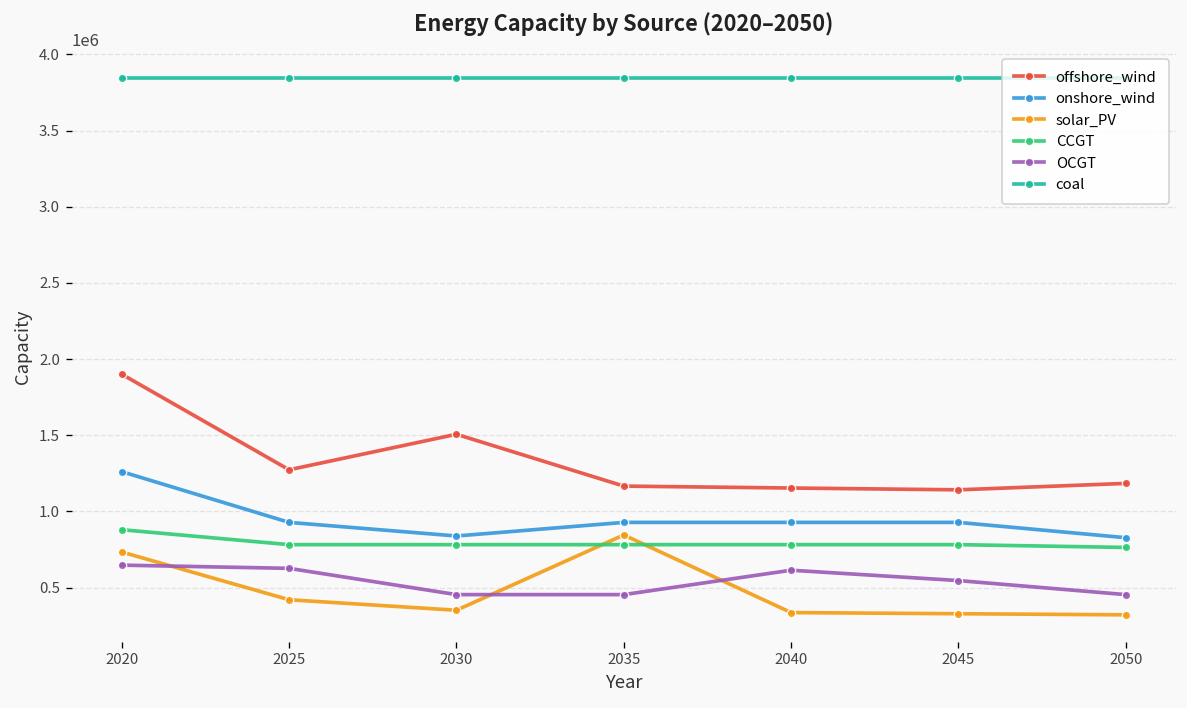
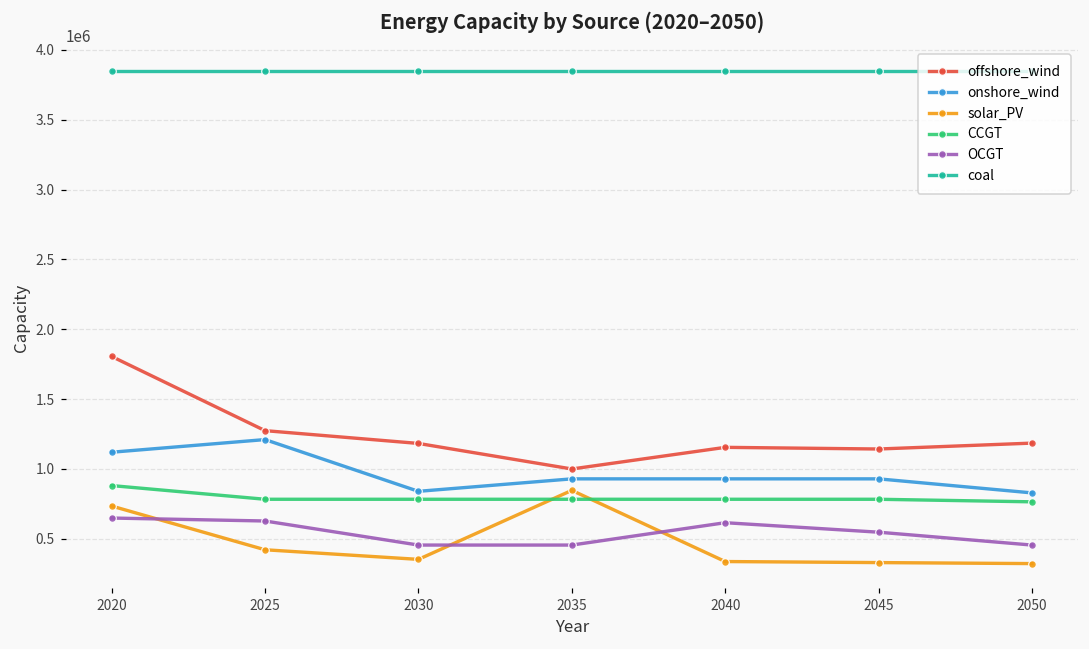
  {
    "offshore_wind": {
-     "2020": 1900000,
+     "2020": 1800000,
      "2025": 1270000,
-     "2030": 1510000,
-     "2035": 1170000,
+     "2030": 1180000,
+     "2035": 1000000,
      "2040": 1150000,
      "2045": 1140000,
      "2050": 1180000
    },
    "onshore_wind": {
-     "2020": 1260000,
-     "2025": 930000,
+     "2020": 1120000,
+     "2025": 1210000,
      "2030": 840000,
      "2035": 930000,
      "2040": 930000,
      "2045": 930000,
      "2050": 830000
    },
    "solar_PV": {
      "2020": 730000,
      "2025": 420000,
      "2030": 350000,
      "2035": 850000,
      "2040": 340000,
      "2045": 330000,
      "2050": 320000
    },
    "OCGT": {
      "2020": 650000,
      "2025": 630000,
      "2030": 450000,
      "2035": 450000,
      "2040": 610000,
      "2045": 550000,
      "2050": 450000
    }
  }
